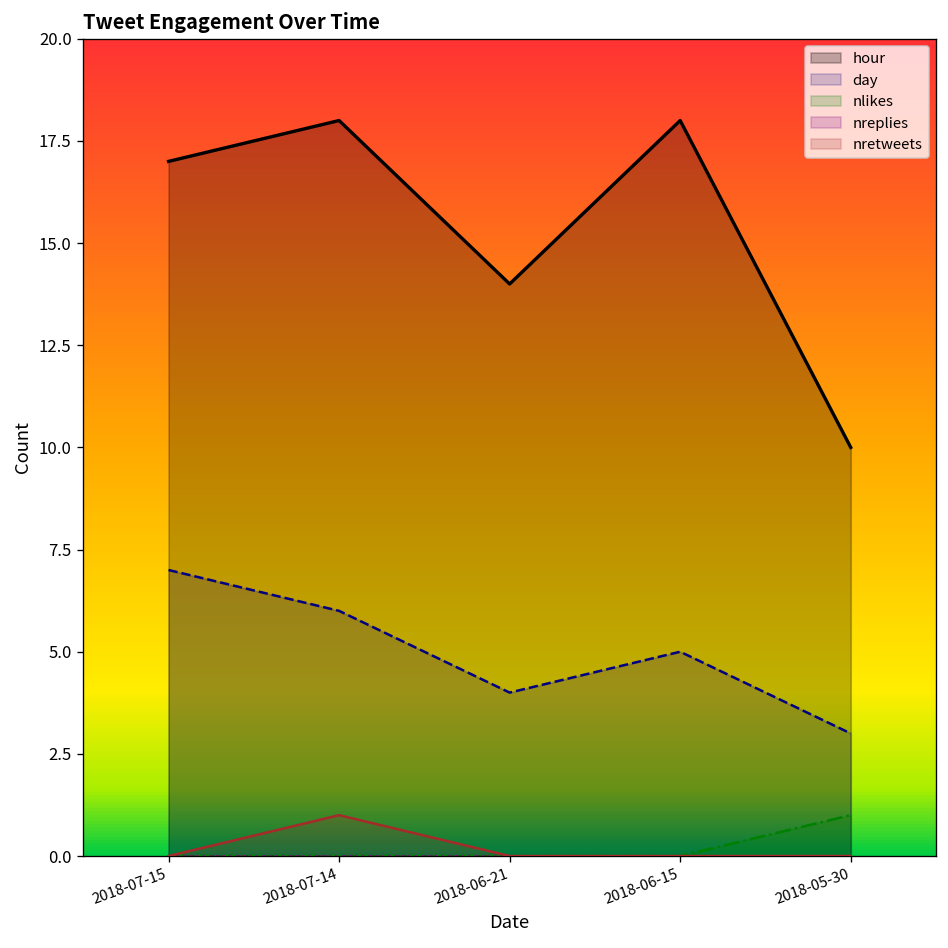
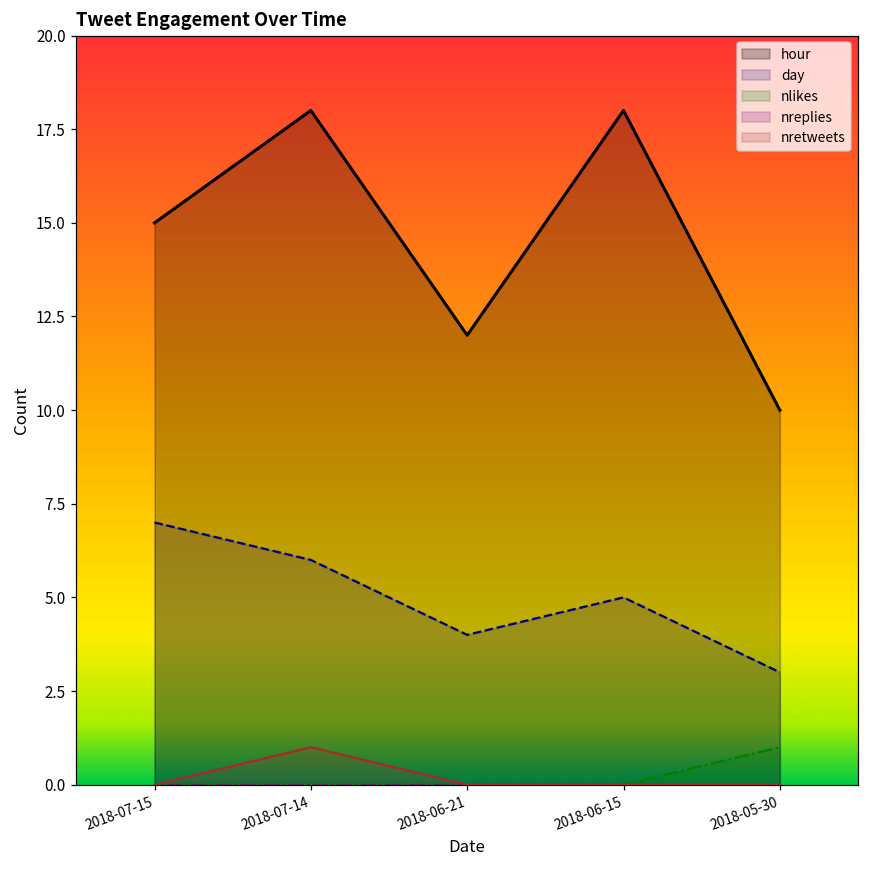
  {
    "hour": {
-     "2018-07-15": 17,
+     "2018-07-15": 15,
      "2018-07-14": 18,
-     "2018-06-21": 14,
+     "2018-06-21": 12,
      "2018-06-15": 18,
      "2018-05-30": 10
    }
  }
